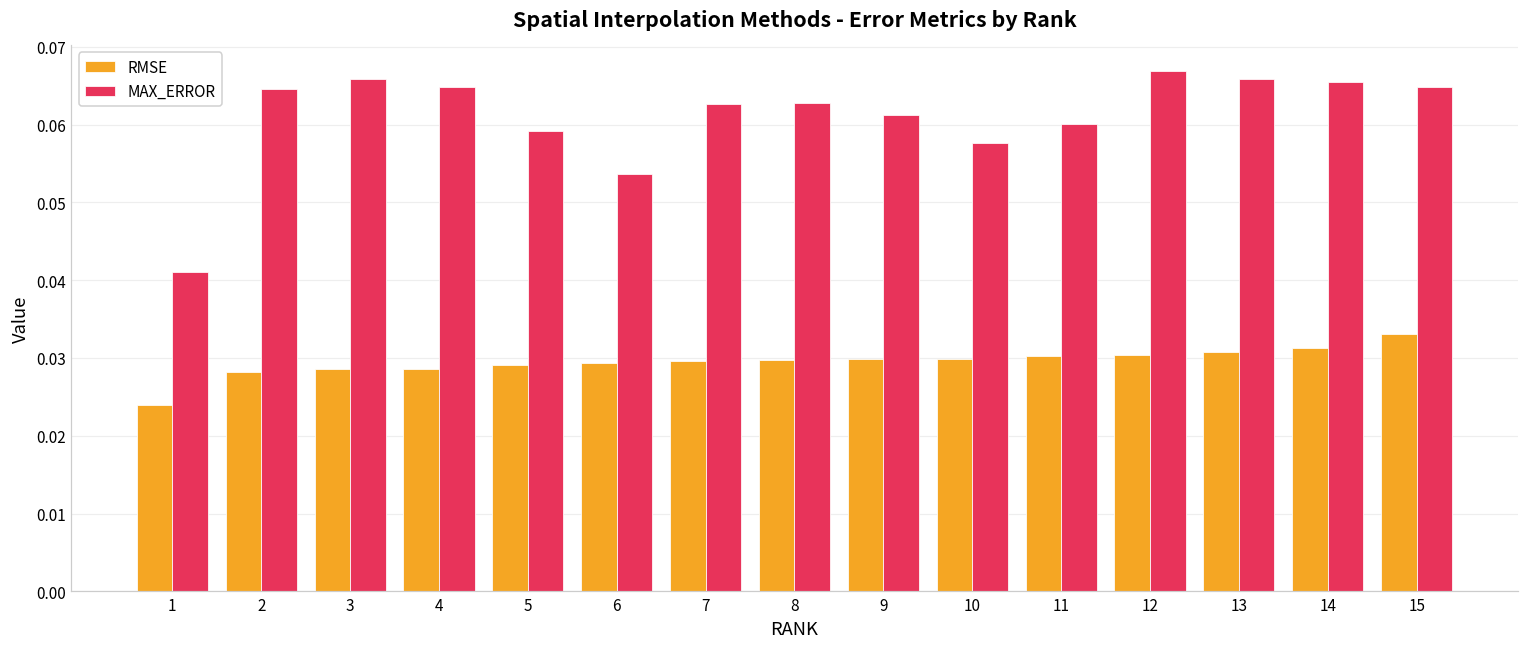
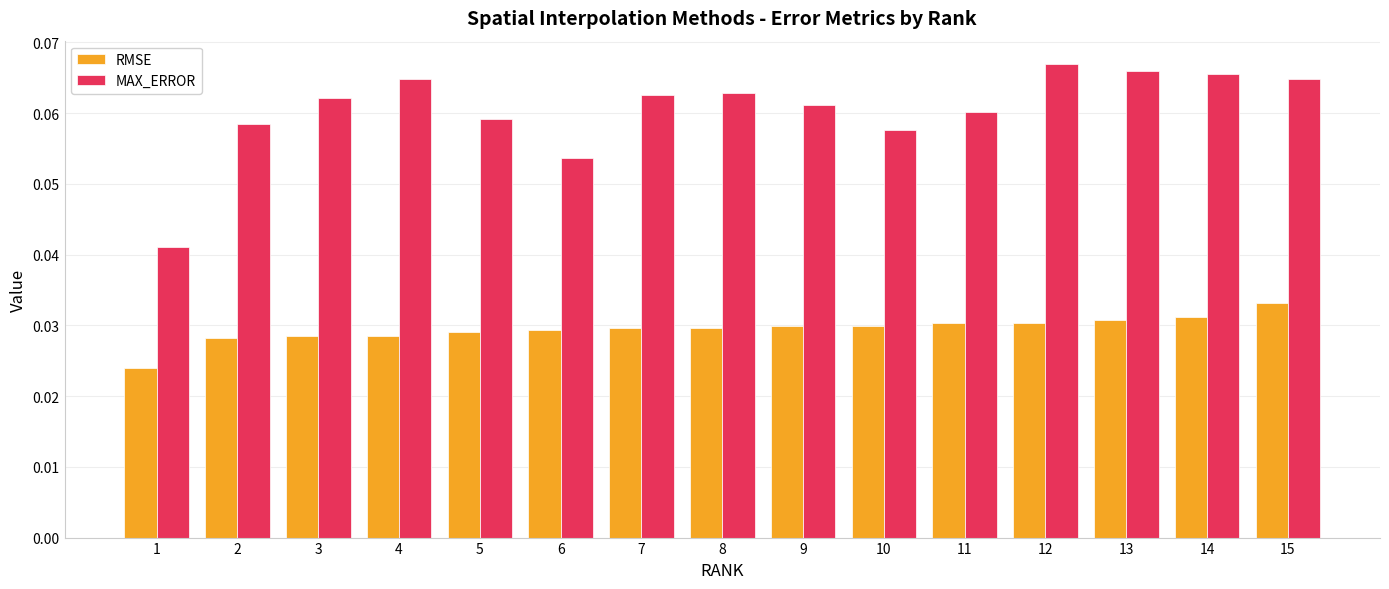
  {
    "RMSE": {
      "1": 0.024,
      "2": 0.028,
      "3": 0.029,
      "4": 0.029,
      "5": 0.029,
      "6": 0.029,
      "7": 0.030,
      "8": 0.030,
      "9": 0.030,
      "10": 0.030,
      "11": 0.030,
      "12": 0.030,
      "13": 0.031,
      "14": 0.031,
      "15": 0.033
    },
    "MAX_ERROR": {
      "1": 0.041,
-     "2": 0.065,
-     "3": 0.066,
+     "2": 0.059,
+     "3": 0.062,
      "4": 0.065,
      "5": 0.059,
      "6": 0.054,
      "7": 0.063,
      "8": 0.063,
      "9": 0.061,
      "10": 0.058,
      "11": 0.060,
      "12": 0.067,
      "13": 0.066,
      "14": 0.065,
      "15": 0.065
    }
  }
